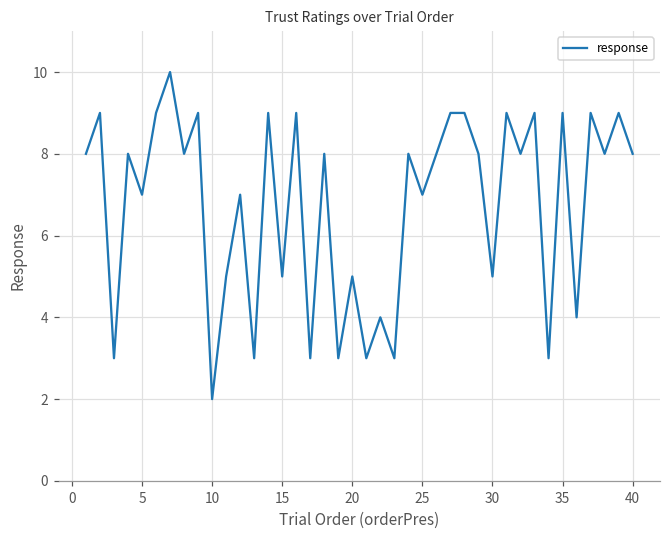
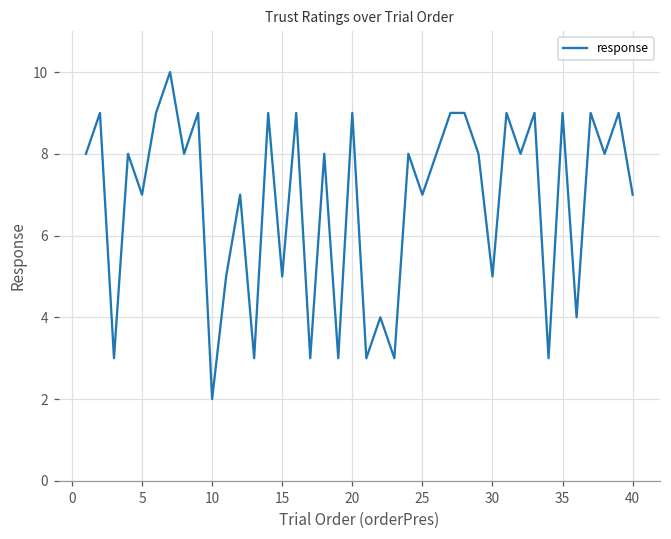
  {
    "5": 7,
    "10": 2,
    "15": 5,
-   "20": 5,
+   "20": 9,
    "25": 7,
    "30": 5,
    "35": 9,
-   "40": 8
+   "40": 7
  }
